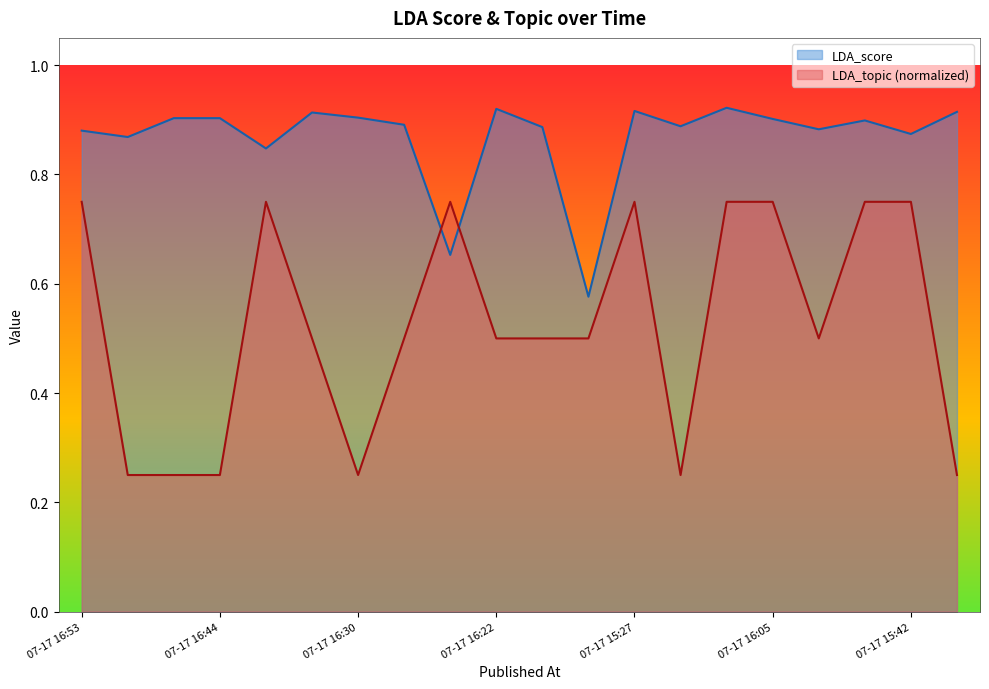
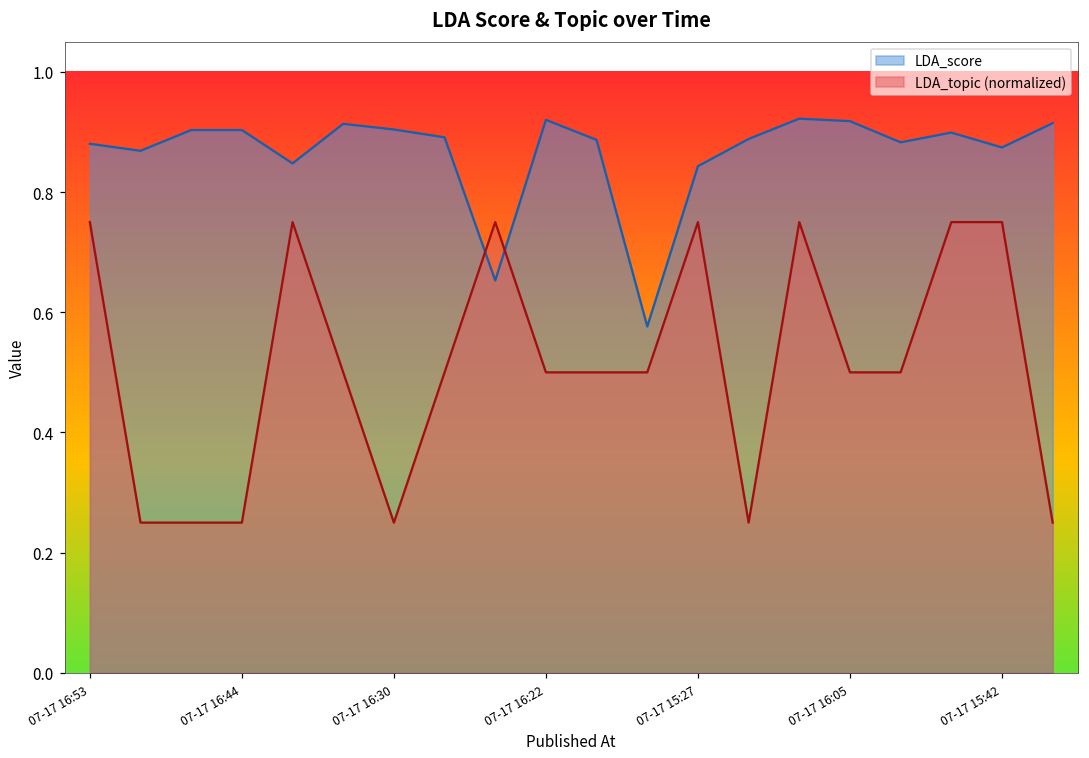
  {
    "LDA_score": {
      "07-17 16:22": 0.92,
-     "07-17 15:27": 0.92,
-     "07-17 16:05": 0.90,
+     "07-17 15:27": 0.84,
+     "07-17 16:05": 0.92,
      "07-17 15:42": 0.87
    },
    "LDA_topic (normalized)": {
      "07-17 16:22": 0.50,
      "07-17 15:27": 0.75,
-     "07-17 16:05": 0.75,
+     "07-17 16:05": 0.50,
      "07-17 15:42": 0.75
    }
  }
